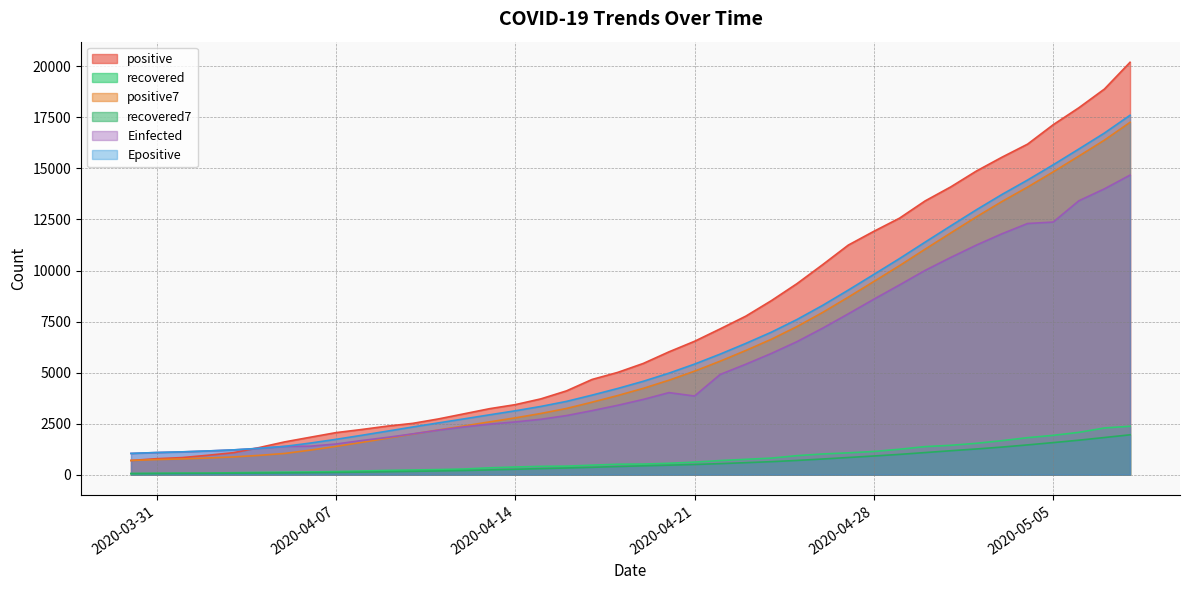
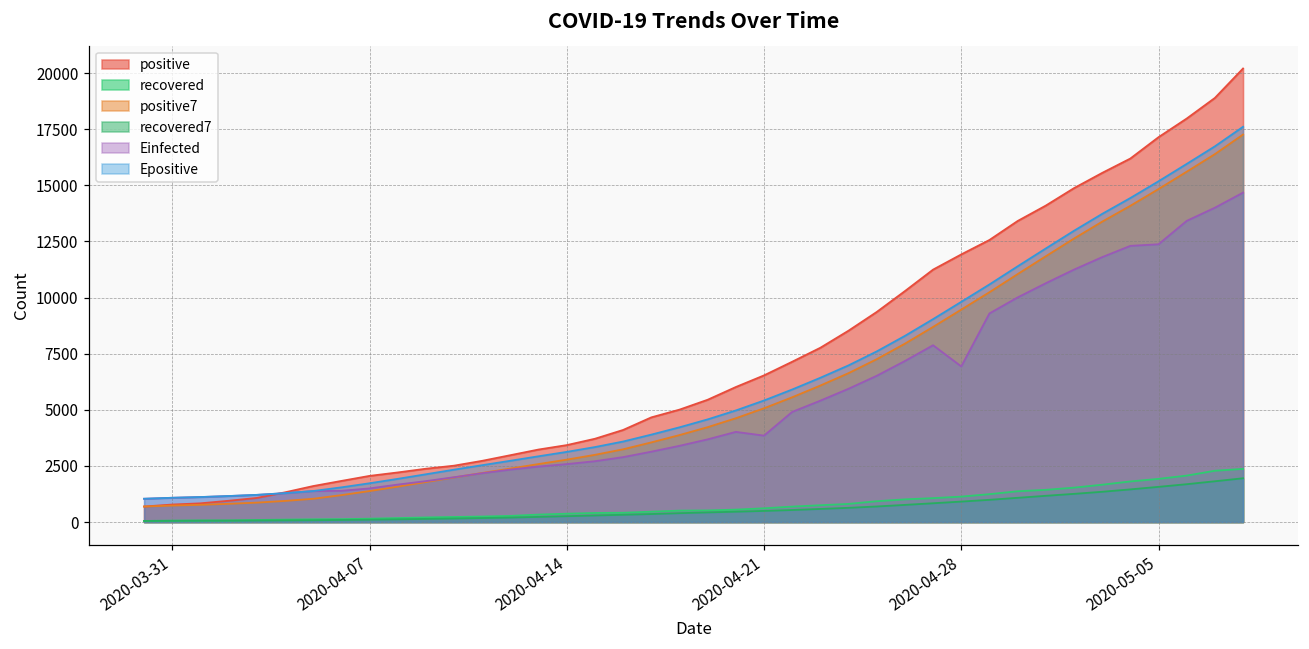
  {
    "Einfected": {
      "2020-04-14": 2600,
      "2020-04-21": 3900,
-     "2020-04-28": 8600,
+     "2020-04-28": 6900,
      "2020-05-05": 12400
    },
    "Epositive": {
      "2020-04-07": 1700,
      "2020-04-14": 3100,
      "2020-04-21": 5400,
      "2020-04-28": 9800,
      "2020-05-05": 15200
    }
  }
